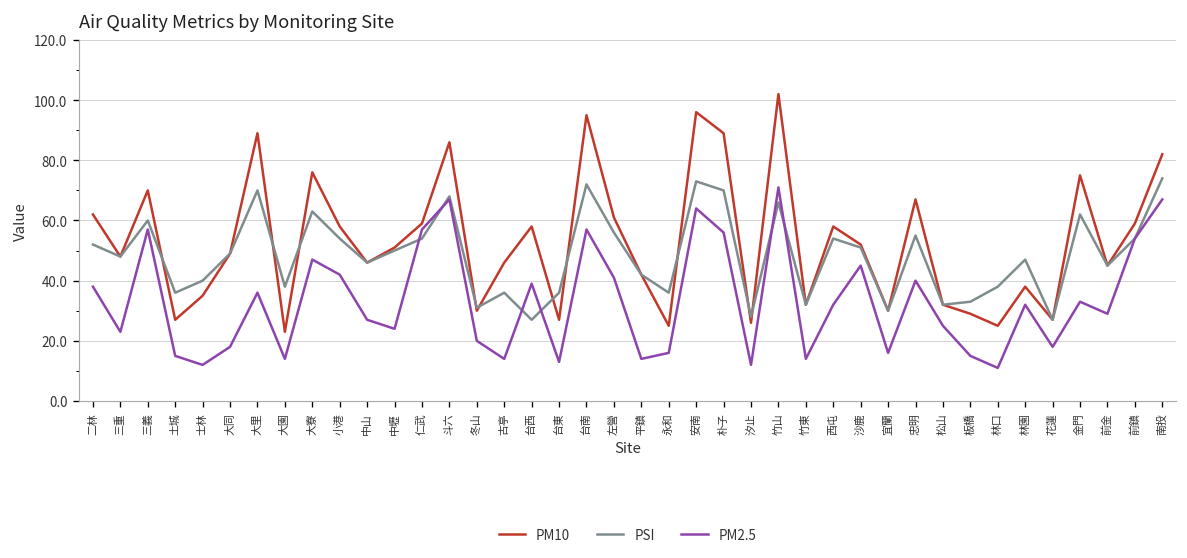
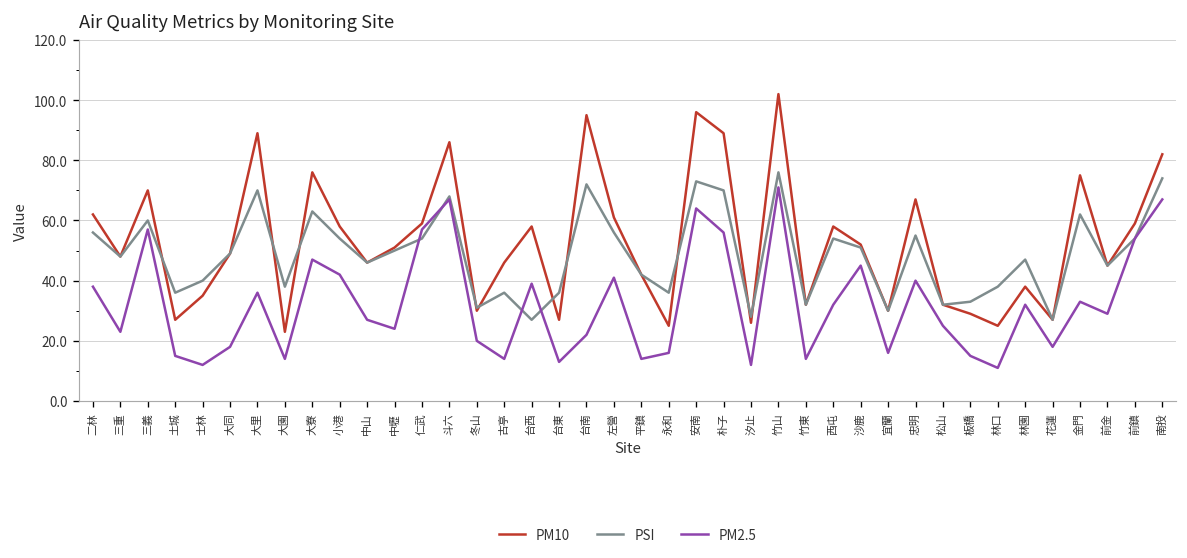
  {
    "PM10": {
      "二林": 62,
      "三義": 70,
      "土城": 27,
      "士林": 35,
      "大里": 89,
      "大園": 23,
      "大寮": 76,
      "小港": 58,
      "仁武": 59,
      "斗六": 86,
      "古亭": 46,
      "台西": 58,
      "台東": 27,
      "台南": 95,
      "左營": 61,
      "永和": 25,
      "安南": 96,
      "朴子": 89,
      "汐止": 26,
      "竹山": 102,
      "西屯": 58,
      "忠明": 67,
      "板橋": 29,
      "林口": 25,
      "林園": 38,
      "金門": 75,
      "前鎮": 59,
      "南投": 82
    },
    "PSI": {
-     "二林": 52,
+     "二林": 56,
      "三義": 60,
      "土城": 36,
      "士林": 40,
      "大里": 70,
      "大園": 38,
      "大寮": 63,
      "小港": 54,
      "仁武": 54,
      "古亭": 36,
      "台西": 27,
      "台東": 36,
      "台南": 72,
      "左營": 56,
      "永和": 36,
      "安南": 73,
      "朴子": 70,
      "汐止": 28,
-     "竹山": 66,
+     "竹山": 76,
      "西屯": 54,
      "忠明": 55,
      "板橋": 33,
      "林口": 38,
      "林園": 47,
      "金門": 62,
      "南投": 74
    },
    "PM2.5": {
      "二林": 38,
      "三重": 23,
      "三義": 57,
      "土城": 15,
      "士林": 12,
      "大同": 18,
      "大里": 36,
      "大園": 14,
      "大寮": 47,
      "小港": 42,
      "中山": 27,
      "中壢": 24,
      "仁武": 57,
      "冬山": 20,
      "古亭": 14,
      "台西": 39,
      "台東": 13,
-     "台南": 57,
+     "台南": 22,
      "左營": 41,
      "平鎮": 14,
      "永和": 16,
      "安南": 64,
      "朴子": 56,
      "汐止": 12,
      "竹山": 71,
      "竹東": 14,
      "西屯": 32,
      "沙鹿": 45,
      "宜蘭": 16,
      "忠明": 40,
      "松山": 25,
      "板橋": 15,
      "林口": 11,
      "林園": 32,
      "花蓮": 18,
      "金門": 33,
      "前金": 29,
      "南投": 67
    }
  }
